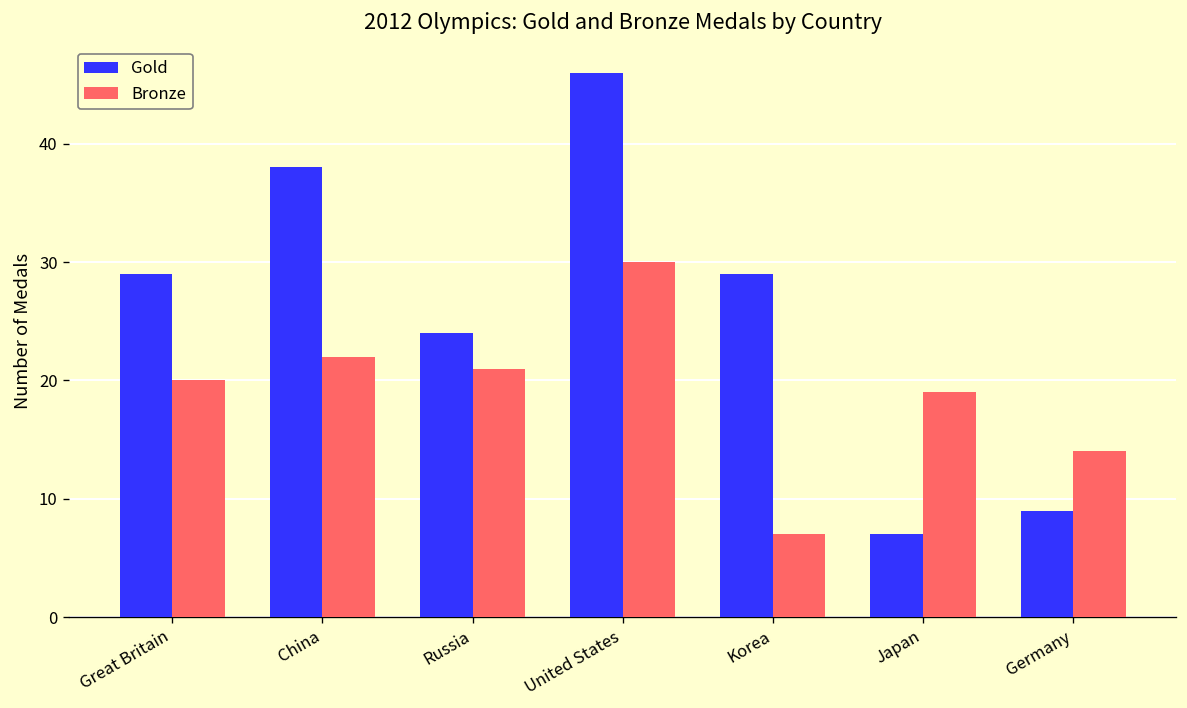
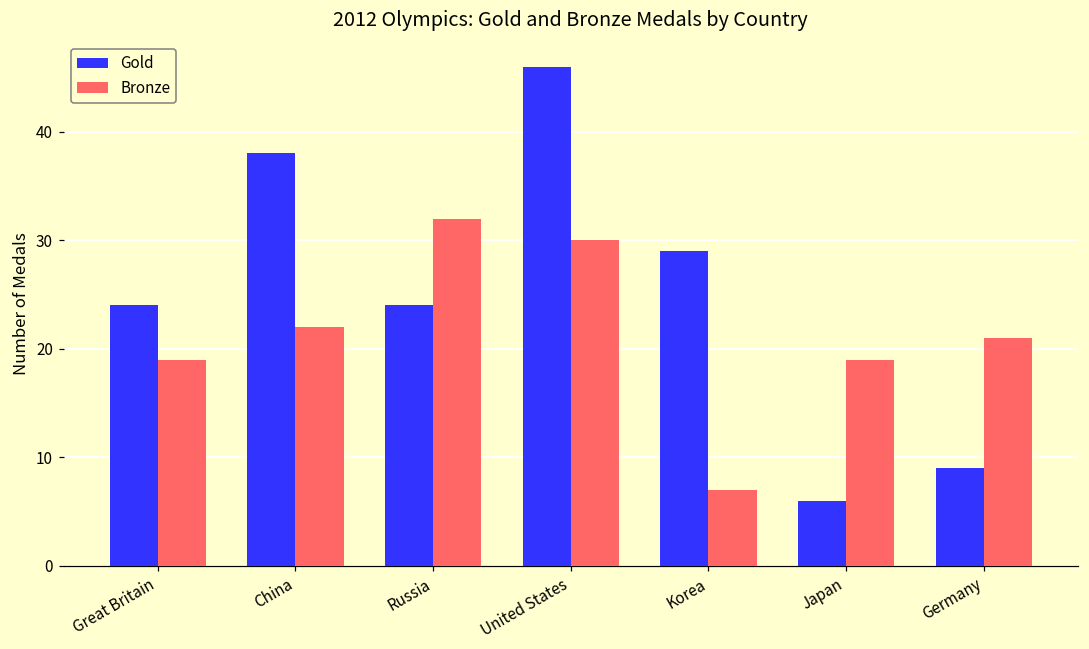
  {
    "Gold": {
-     "Great Britain": 29,
+     "Great Britain": 24,
      "China": 38,
      "Russia": 24,
      "United States": 46,
      "Korea": 29,
-     "Japan": 7,
+     "Japan": 6,
      "Germany": 9
    },
    "Bronze": {
-     "Great Britain": 20,
+     "Great Britain": 19,
      "China": 22,
-     "Russia": 21,
+     "Russia": 32,
      "United States": 30,
      "Korea": 7,
      "Japan": 19,
-     "Germany": 14
+     "Germany": 21
    }
  }
